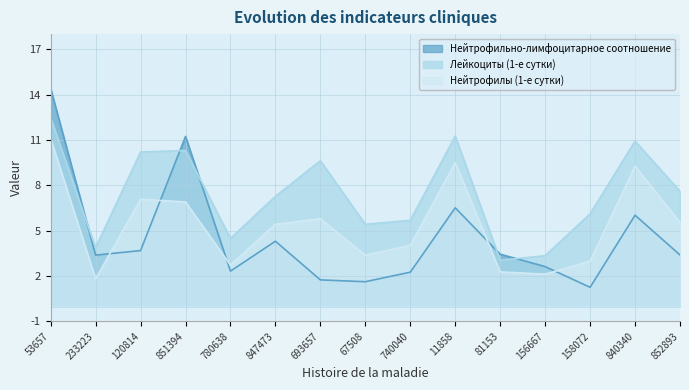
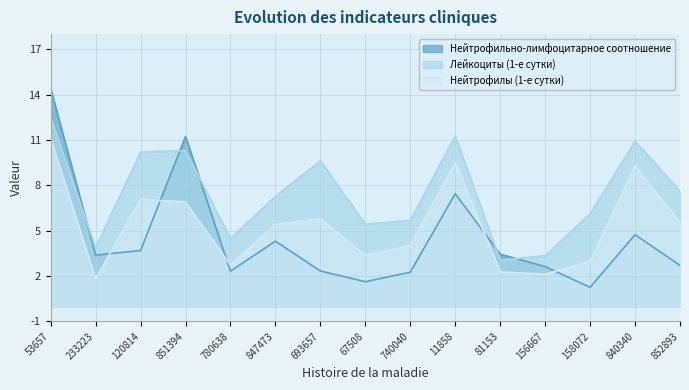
  {
    "Нейтрофильно-лимфоцитарное соотношение": {
      "53657": 14.4,
      "233223": 3.4,
      "120814": 3.7,
      "851394": 11.2,
      "780638": 2.3,
      "847473": 4.3,
-     "693657": 1.7,
+     "693657": 2.3,
      "67508": 1.6,
      "740040": 2.3,
-     "11858": 6.5,
+     "11858": 7.4,
      "81153": 3.4,
      "156667": 2.6,
      "158072": 1.3,
-     "840340": 6.0,
-     "852893": 3.4
+     "840340": 4.7,
+     "852893": 2.7
    }
  }
